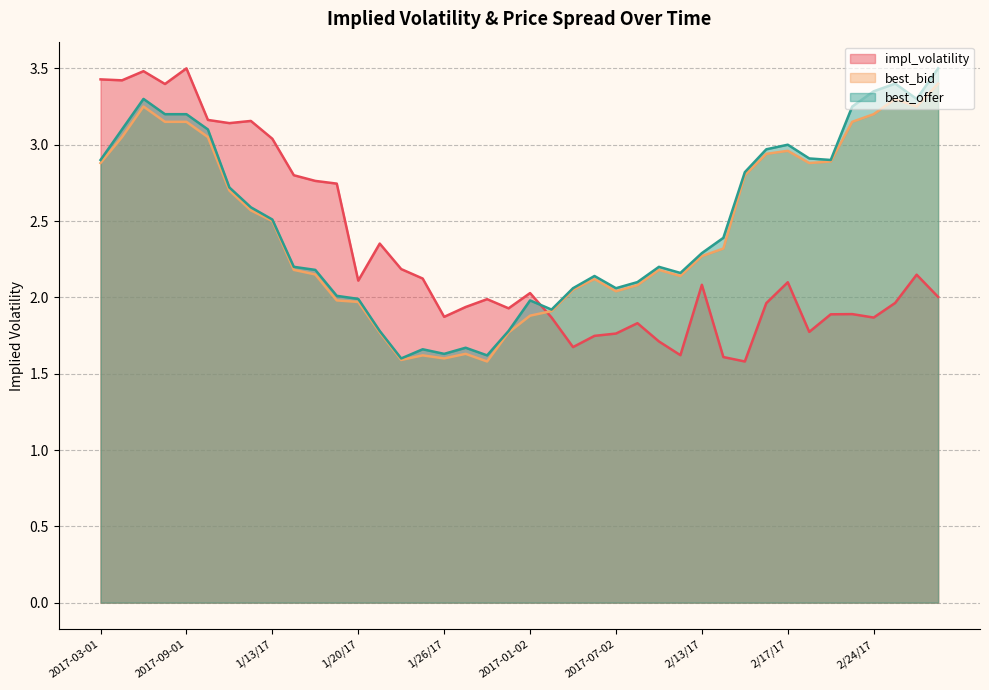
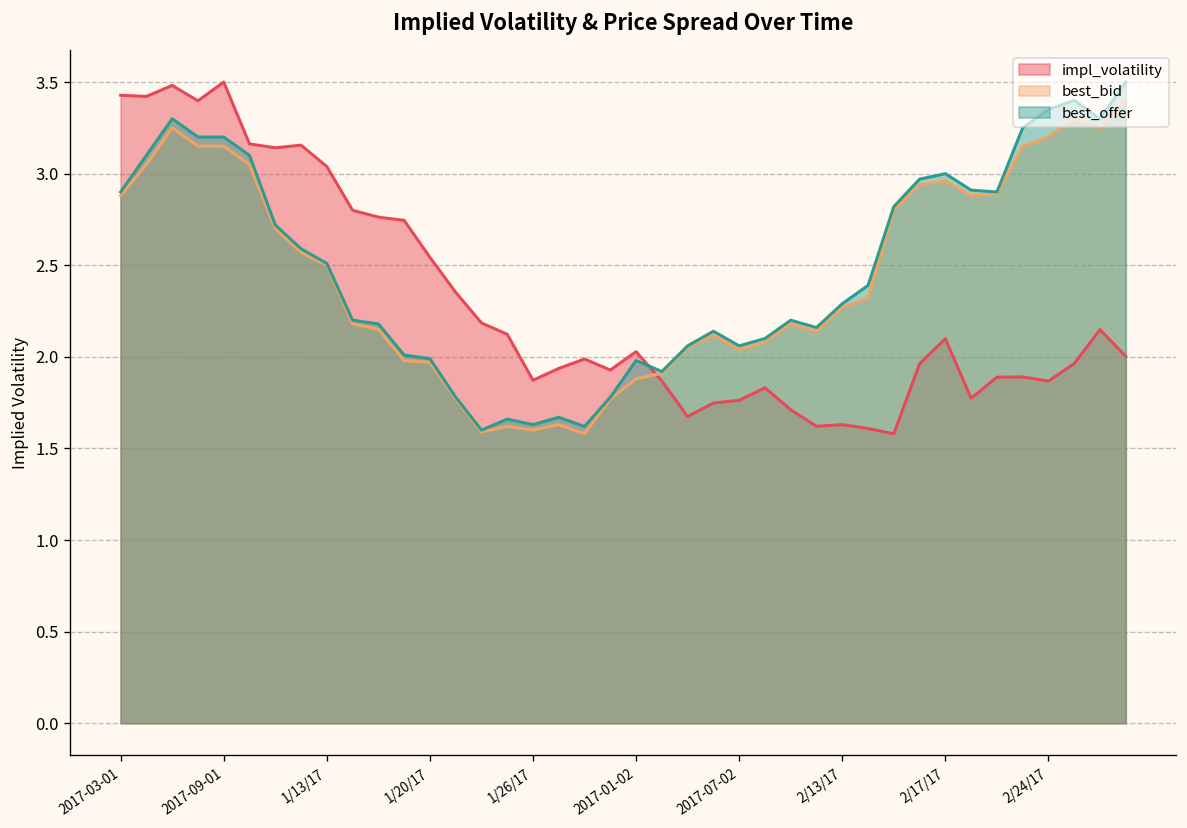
  {
    "impl_volatility": {
      "2017-03-01": 3.43,
      "2017-09-01": 3.50,
      "1/13/17": 3.04,
-     "1/20/17": 2.11,
+     "1/20/17": 2.54,
      "1/26/17": 1.87,
      "2017-01-02": 2.03,
      "2017-07-02": 1.76,
-     "2/13/17": 2.08,
+     "2/13/17": 1.63,
      "2/17/17": 2.10,
      "2/24/17": 1.87
    },
    "best_bid": {
      "2017-03-01": 2.88,
      "2017-09-01": 3.15,
      "1/20/17": 1.97,
      "1/26/17": 1.60,
      "2017-01-02": 1.88,
      "2017-07-02": 2.04,
      "2/13/17": 2.27,
      "2/17/17": 2.96,
      "2/24/17": 3.20
    },
    "best_offer": {
      "2017-03-01": 2.90,
      "2017-09-01": 3.20,
      "1/20/17": 1.99,
      "1/26/17": 1.63,
      "2017-01-02": 1.98,
      "2017-07-02": 2.06,
      "2/13/17": 2.29,
      "2/17/17": 3.00
    }
  }
